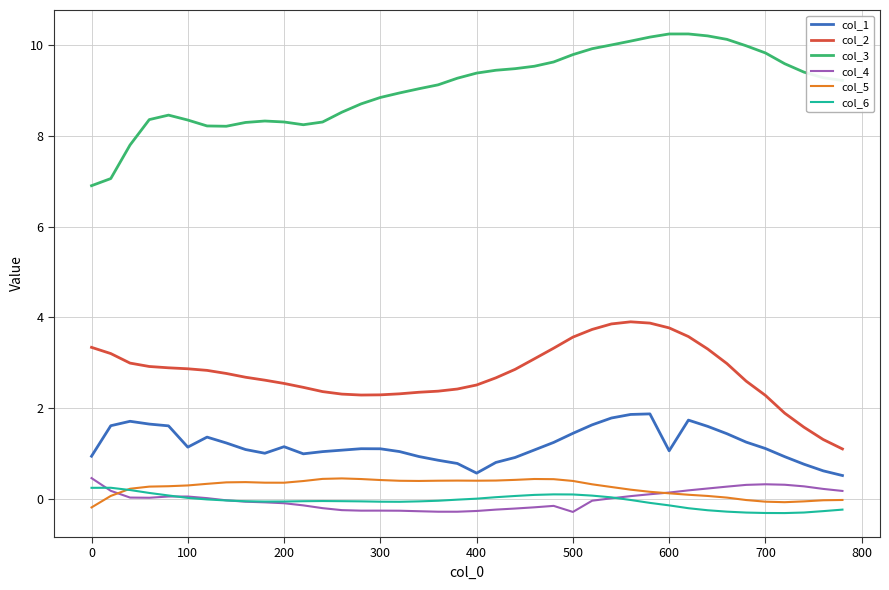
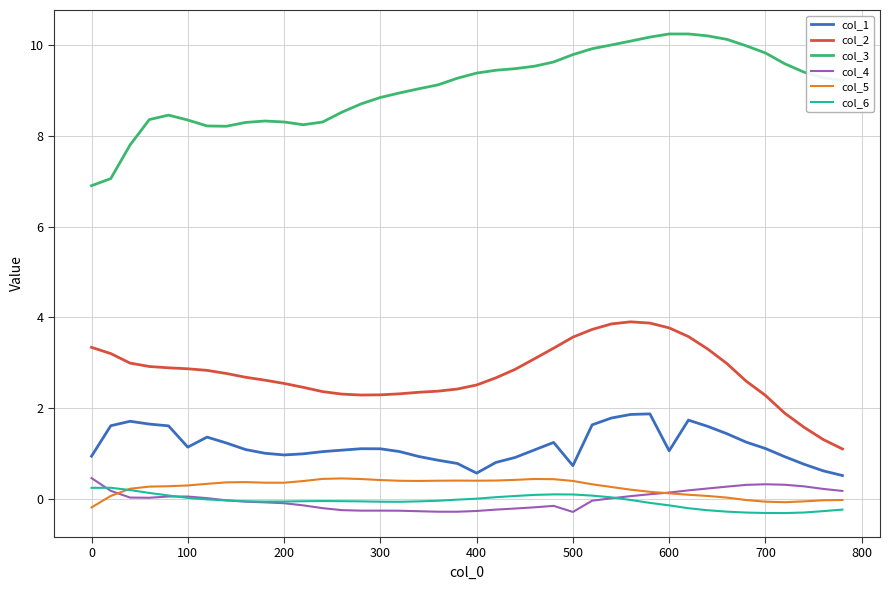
  {
    "col_1": {
      "0": 0.9,
      "100": 1.1,
-     "200": 1.1,
+     "200": 1.0,
      "300": 1.1,
      "400": 0.6,
-     "500": 1.4,
+     "500": 0.7,
      "600": 1.1,
      "700": 1.1
    },
    "col_4": {
      "0": 0.5,
      "300": -0.3,
      "400": -0.3,
      "500": -0.3,
      "700": 0.3
    }
  }
